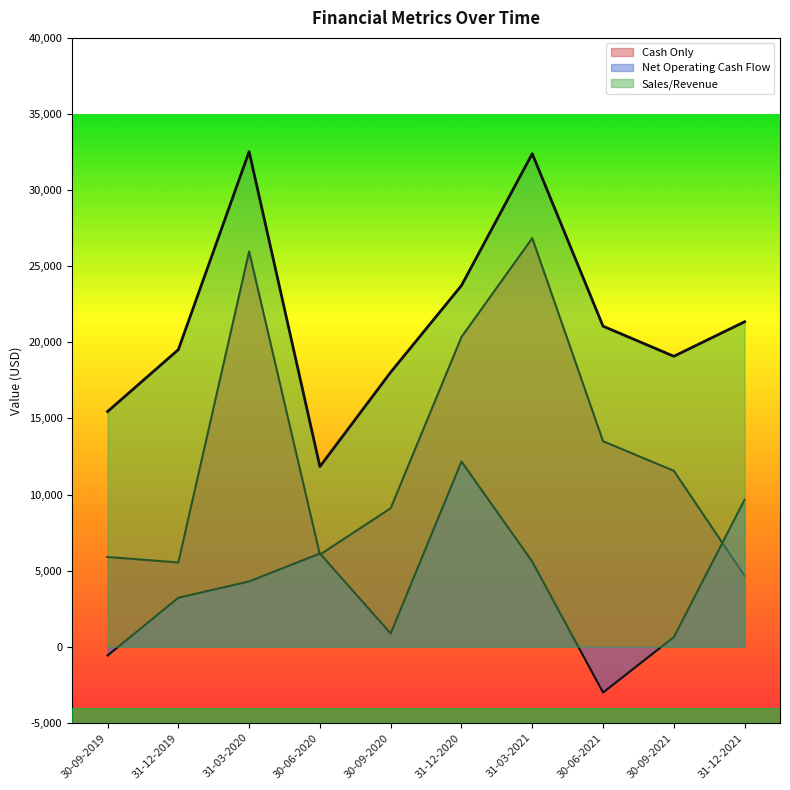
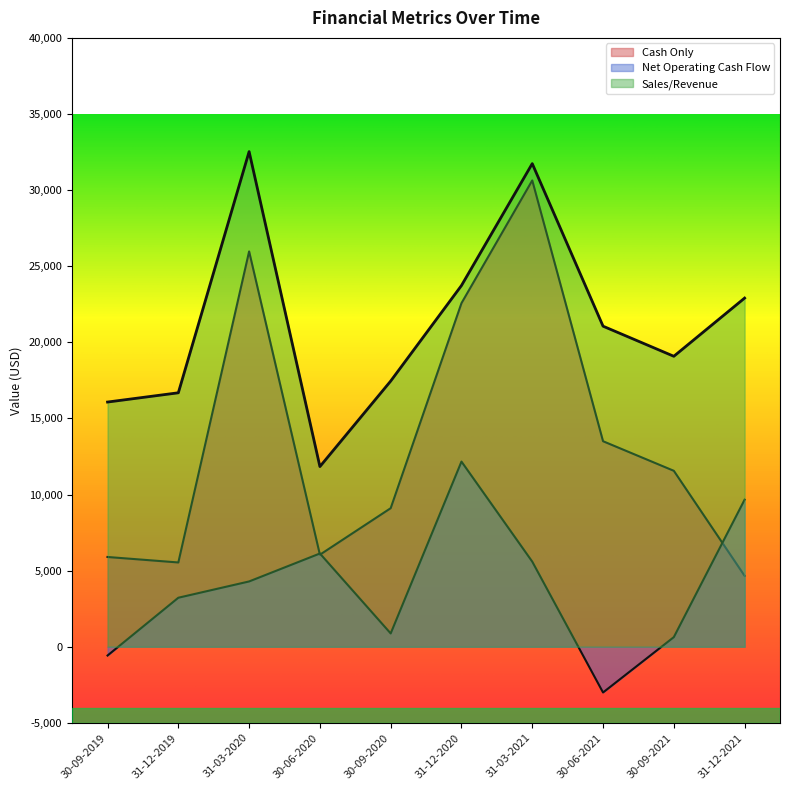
  {
    "Cash Only": {
      "30-09-2019": "5,900",
      "31-12-2019": "5,500",
      "31-03-2020": "26,000",
      "30-09-2020": "9,100",
-     "31-12-2020": "20,300",
-     "31-03-2021": "26,800",
+     "31-12-2020": "22,600",
+     "31-03-2021": "30,600",
      "30-06-2021": "13,500",
      "30-09-2021": "11,600",
      "31-12-2021": "4,700"
    },
    "Sales/Revenue": {
-     "30-09-2019": "15,500",
-     "31-12-2019": "19,500",
+     "30-09-2019": "16,100",
+     "31-12-2019": "16,700",
      "31-03-2020": "32,500",
      "30-06-2020": "11,800",
-     "30-09-2020": "18,000",
+     "30-09-2020": "17,500",
      "31-12-2020": "23,700",
-     "31-03-2021": "32,400",
+     "31-03-2021": "31,700",
      "30-06-2021": "21,100",
      "30-09-2021": "19,100",
-     "31-12-2021": "21,300"
+     "31-12-2021": "22,900"
    }
  }
